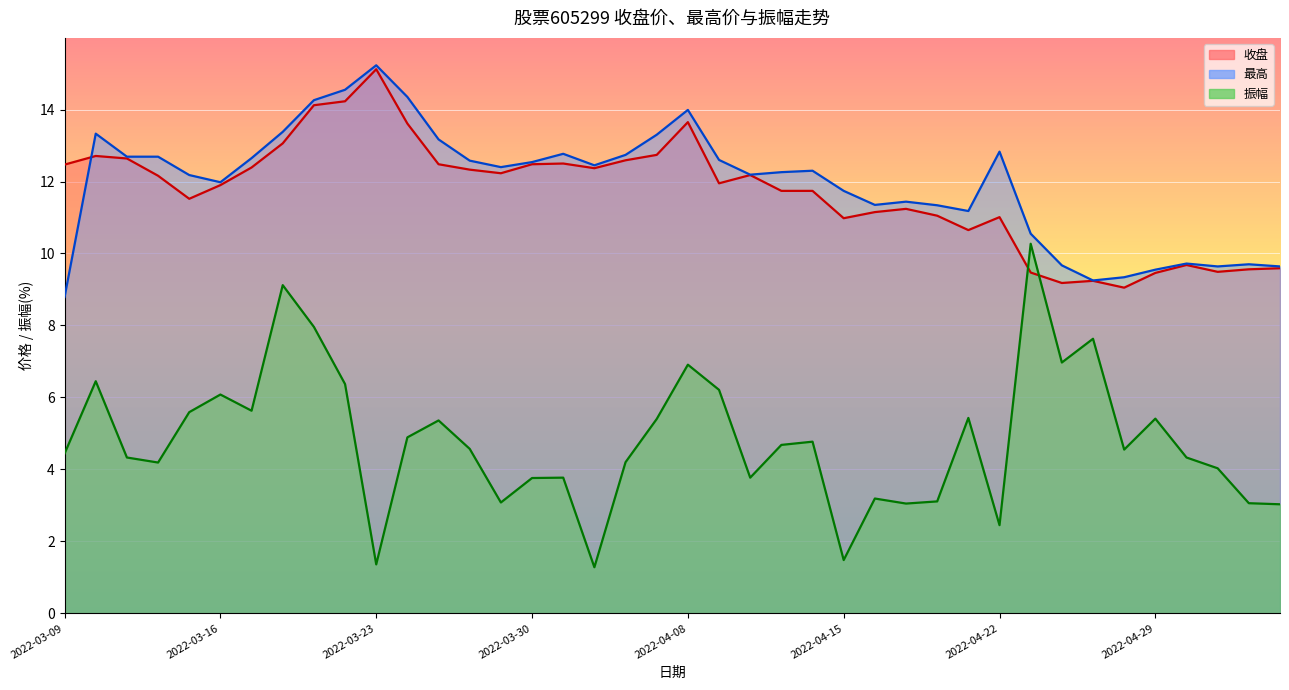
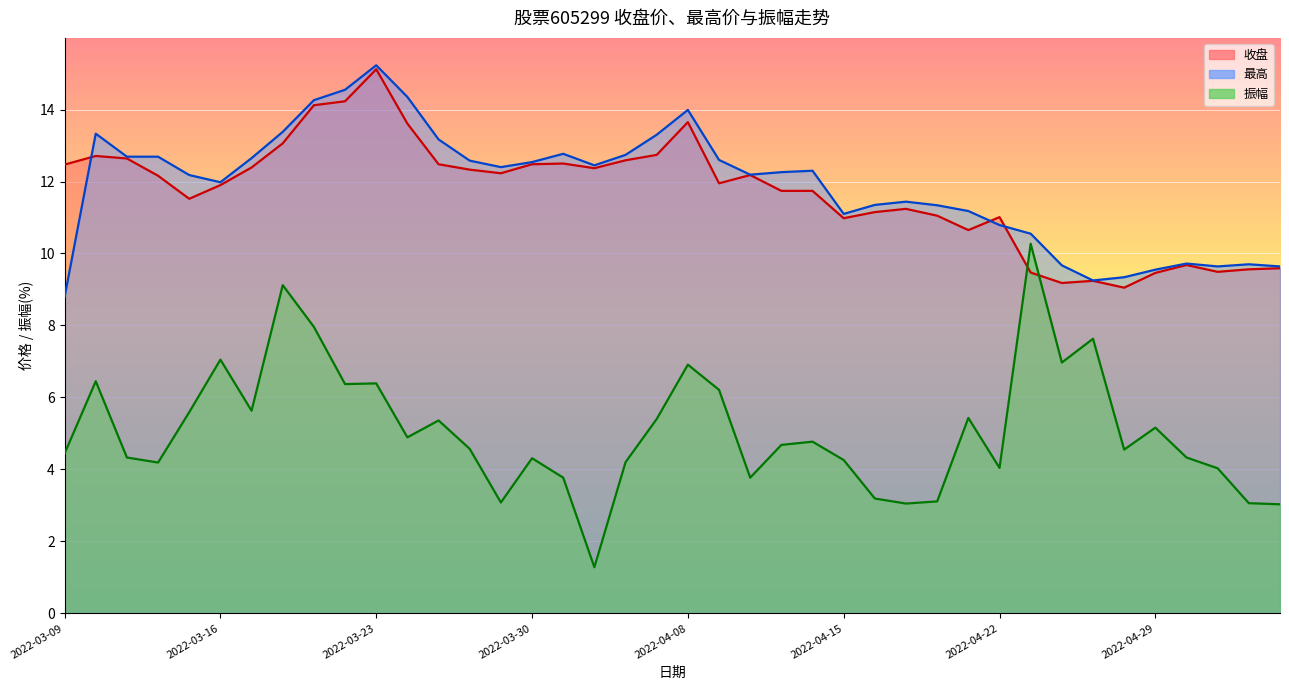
  {
    "收盘": {
      "2022-03-09": 12.5,
      "2022-03-16": 11.9,
      "2022-03-23": 15.1,
      "2022-04-08": 13.7,
      "2022-04-15": 11.0,
      "2022-04-22": 11.0,
      "2022-04-29": 9.5
    },
    "最高": {
      "2022-03-09": 8.8,
      "2022-03-16": 12.0,
      "2022-03-23": 15.2,
      "2022-04-08": 14.0,
-     "2022-04-15": 11.7,
-     "2022-04-22": 12.8,
+     "2022-04-15": 11.1,
+     "2022-04-22": 10.8,
      "2022-04-29": 9.6
    },
    "振幅": {
      "2022-03-09": 4.4,
-     "2022-03-16": 6.1,
-     "2022-03-23": 1.4,
-     "2022-03-30": 3.8,
+     "2022-03-16": 7.1,
+     "2022-03-23": 6.4,
+     "2022-03-30": 4.3,
      "2022-04-08": 6.9,
-     "2022-04-15": 1.5,
-     "2022-04-22": 2.5,
-     "2022-04-29": 5.4
+     "2022-04-15": 4.3,
+     "2022-04-22": 4.0,
+     "2022-04-29": 5.2
    }
  }
